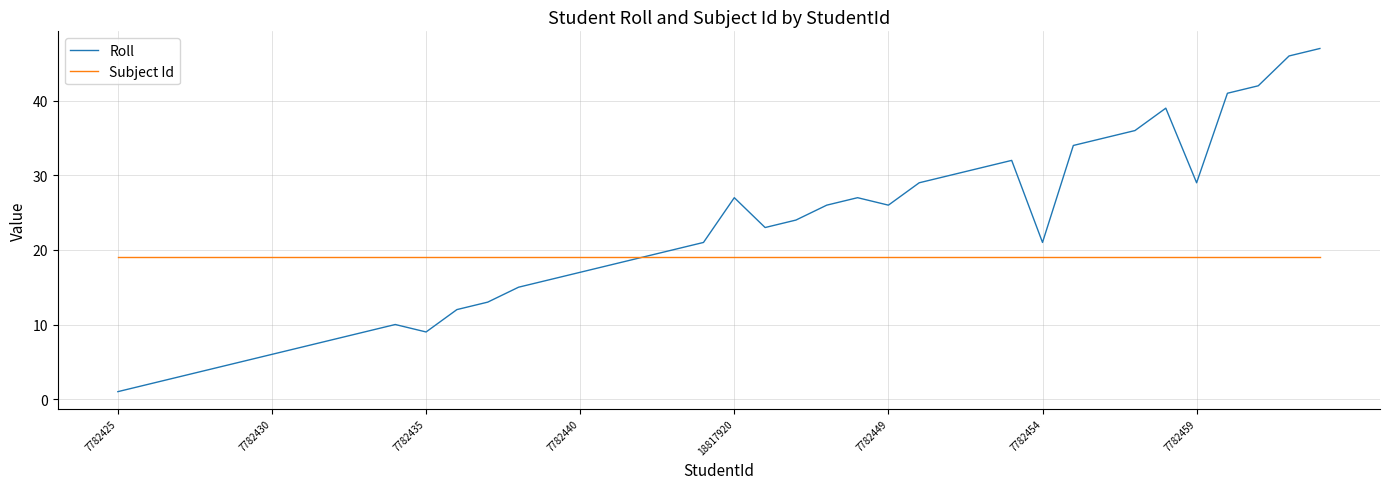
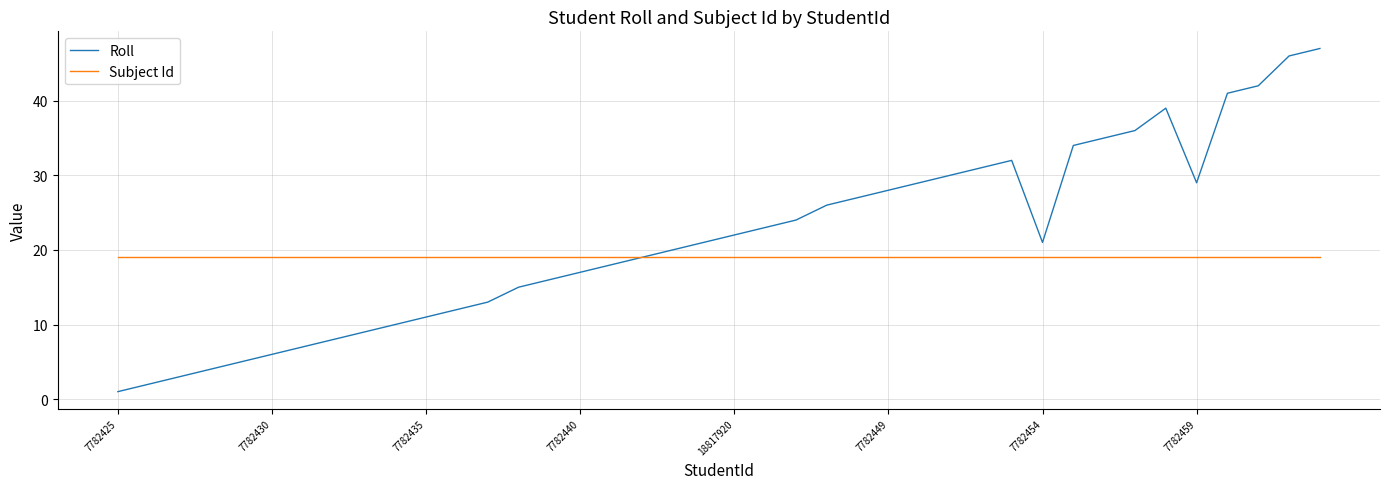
  {
    "Roll": {
      "7782425": 1,
      "7782430": 6,
-     "7782435": 9,
+     "7782435": 11,
      "7782440": 17,
-     "18817920": 27,
-     "7782449": 26,
+     "18817920": 22,
+     "7782449": 28,
      "7782454": 21,
      "7782459": 29
    },
    "Subject Id": {
      "7782425": 19,
      "7782430": 19,
      "7782435": 19,
      "7782440": 19,
      "18817920": 19,
      "7782449": 19,
      "7782454": 19,
      "7782459": 19
    }
  }
